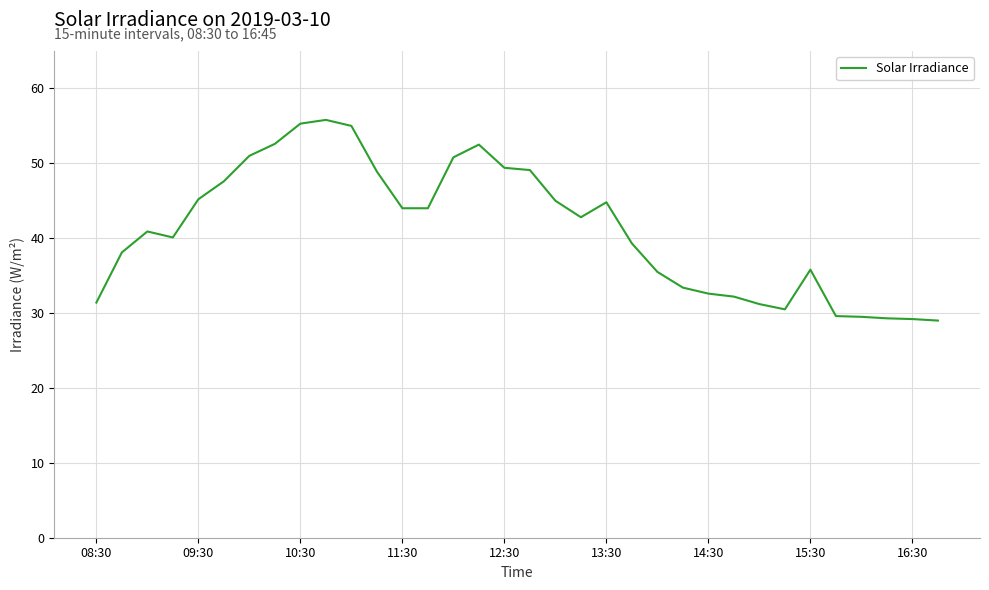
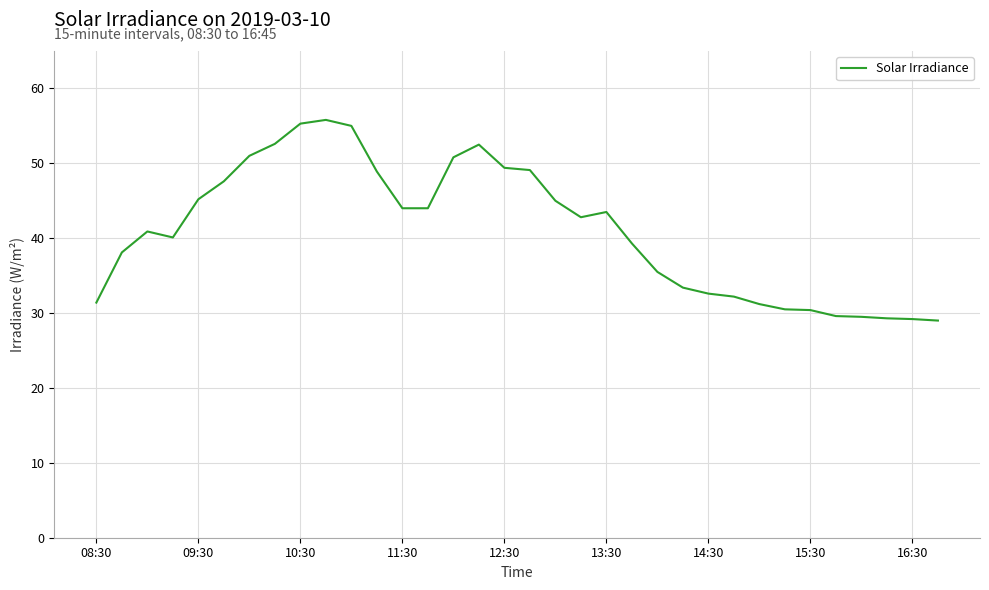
  {
    "08:30": 31,
    "09:30": 45,
    "10:30": 55,
    "11:30": 44,
    "12:30": 49,
-   "13:30": 45,
+   "13:30": 44,
    "14:30": 33,
-   "15:30": 36,
+   "15:30": 30,
    "16:30": 29
  }
